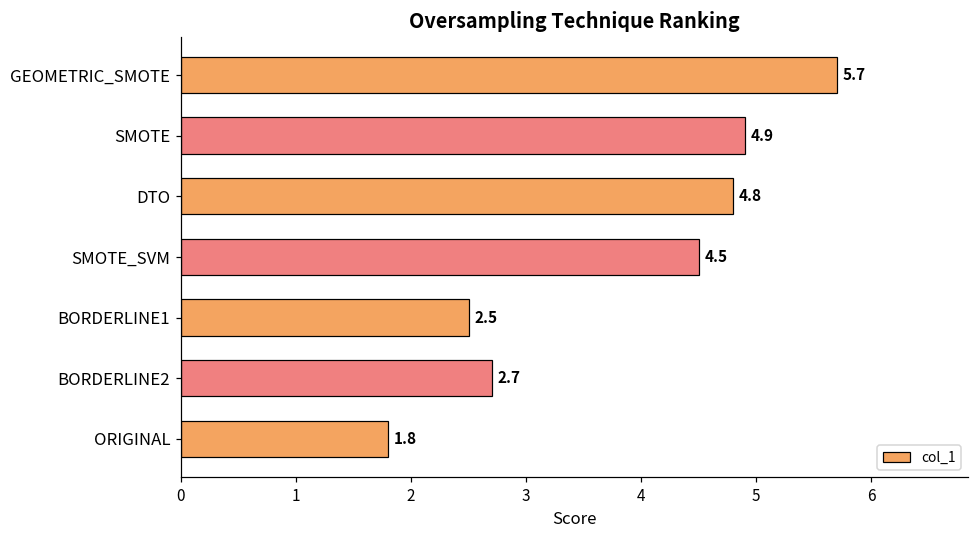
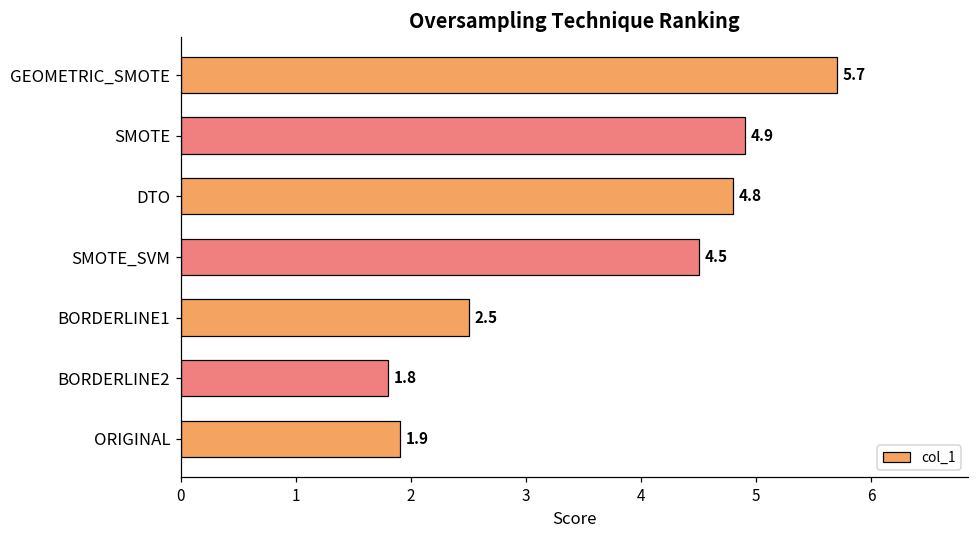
  {
    "GEOMETRIC_SMOTE": 5.7,
    "SMOTE": 4.9,
    "DTO": 4.8,
    "SMOTE_SVM": 4.5,
    "BORDERLINE1": 2.5,
-   "BORDERLINE2": 2.7,
-   "ORIGINAL": 1.8
+   "BORDERLINE2": 1.8,
+   "ORIGINAL": 1.9
  }
